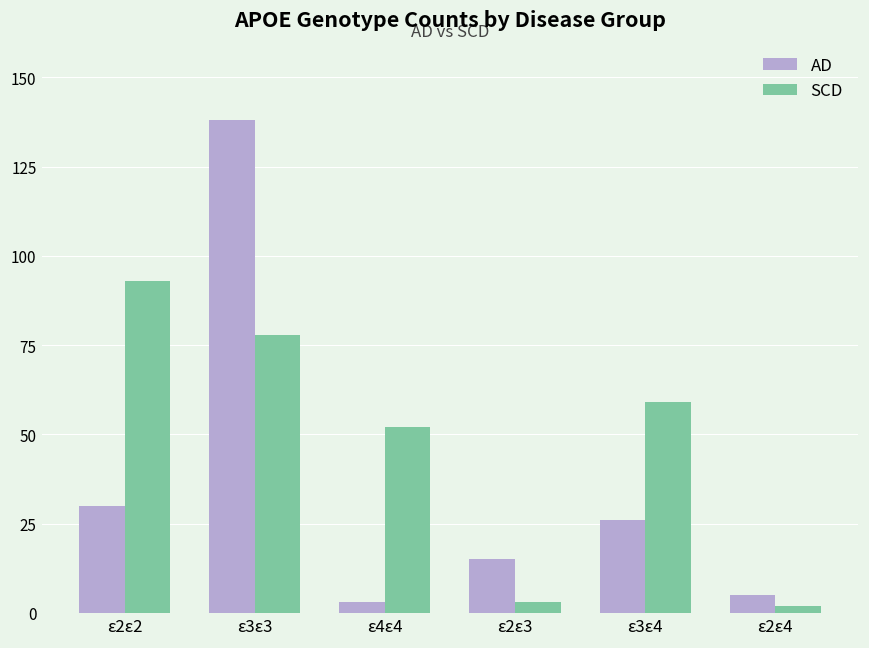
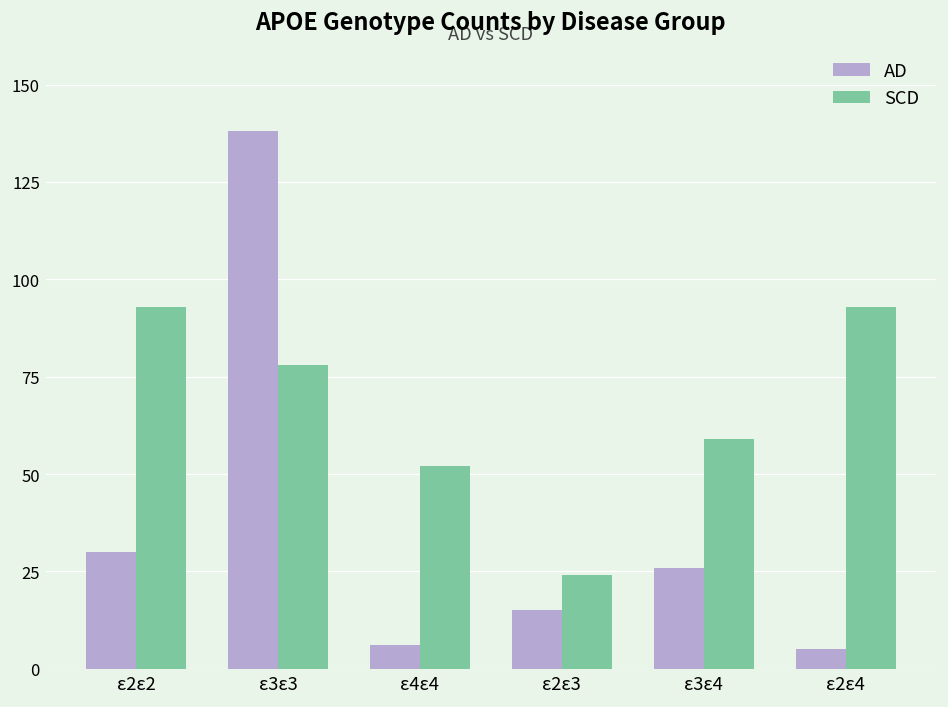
  {
    "AD": {
      "ε2ε2": 30,
      "ε3ε3": 138,
-     "ε4ε4": 3,
+     "ε4ε4": 6,
      "ε2ε3": 15,
      "ε3ε4": 26,
      "ε2ε4": 5
    },
    "SCD": {
      "ε2ε2": 93,
      "ε3ε3": 78,
      "ε4ε4": 52,
-     "ε2ε3": 3,
+     "ε2ε3": 24,
      "ε3ε4": 59,
-     "ε2ε4": 2
+     "ε2ε4": 93
    }
  }
